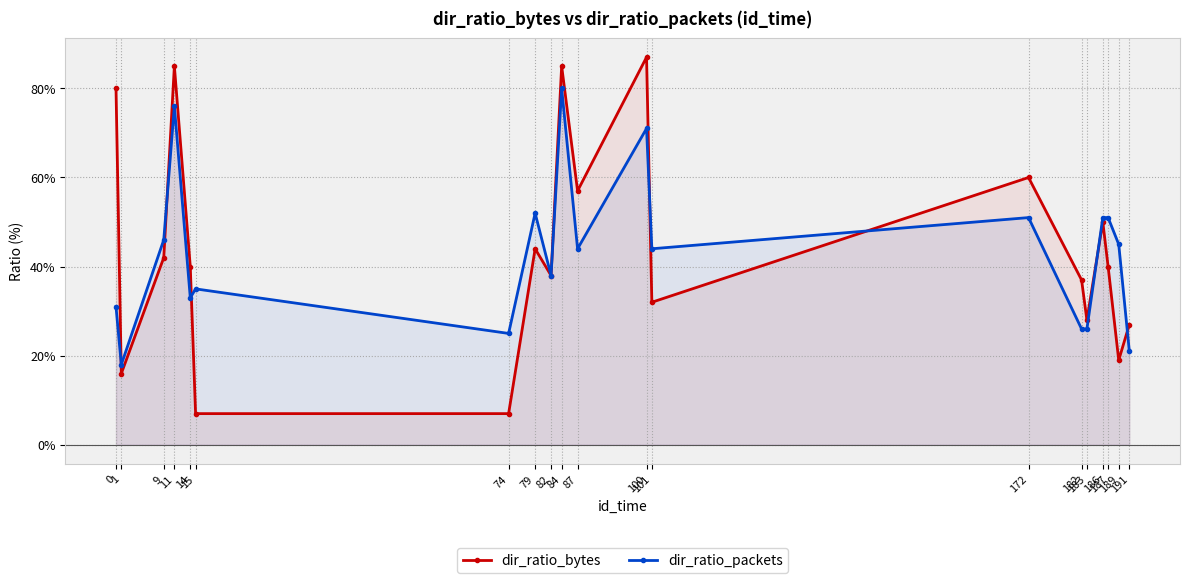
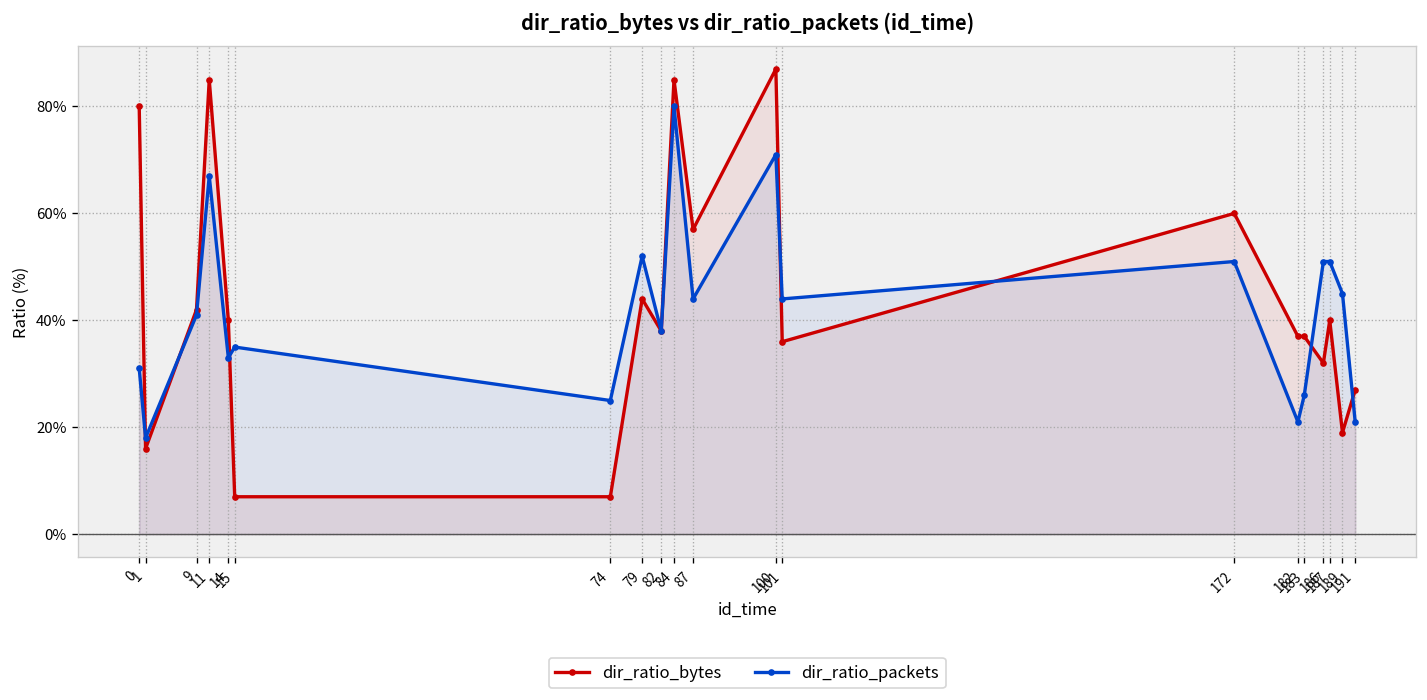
  {
    "dir_ratio_bytes": {
      "0": "80%",
      "1": "16%",
      "9": "42%",
      "11": "85%",
      "14": "40%",
      "15": "7%",
      "74": "7%",
      "79": "44%",
      "84": "85%",
      "87": "57%",
      "100": "87%",
-     "101": "32%",
+     "101": "36%",
      "172": "60%",
      "182": "37%",
-     "183": "28%",
-     "186": "50%",
+     "183": "37%",
+     "186": "32%",
      "187": "40%",
      "189": "19%",
      "191": "27%"
    },
    "dir_ratio_packets": {
      "0": "31%",
      "1": "18%",
-     "9": "46%",
-     "11": "76%",
+     "9": "41%",
+     "11": "67%",
      "14": "33%",
      "15": "35%",
      "74": "25%",
      "79": "52%",
      "84": "80%",
      "87": "44%",
      "100": "71%",
      "101": "44%",
      "172": "51%",
-     "182": "26%",
+     "182": "21%",
      "183": "26%",
      "186": "51%",
      "187": "51%",
      "189": "45%",
      "191": "21%"
    }
  }
